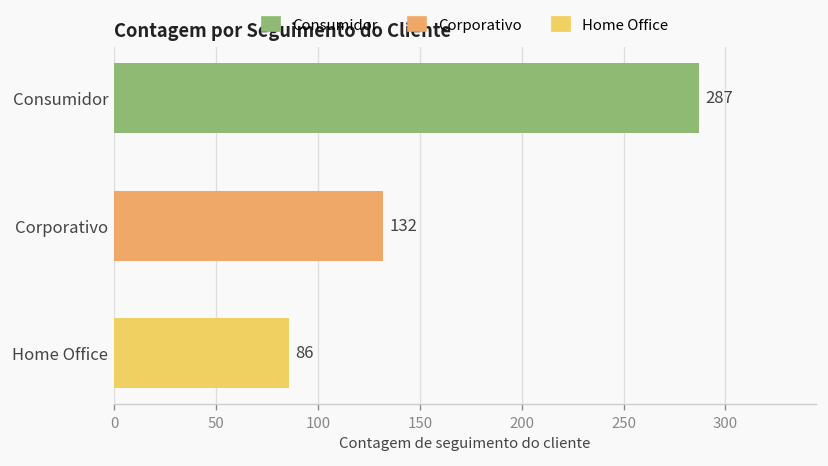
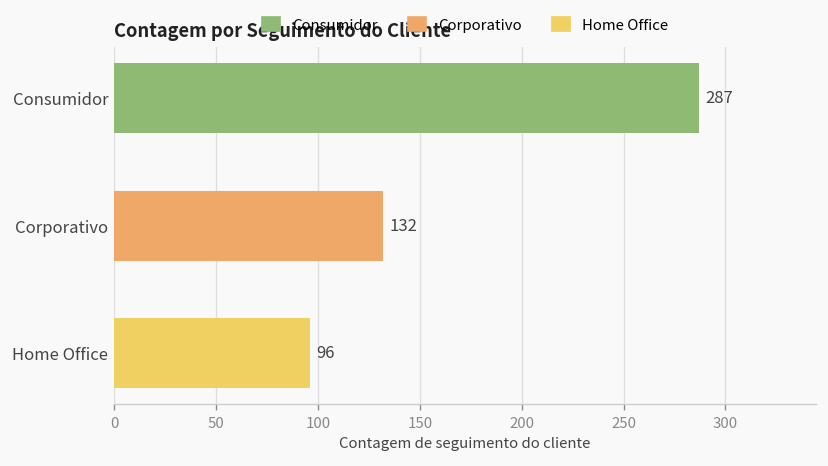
  {
    "Consumidor": 287,
    "Corporativo": 132,
-   "Home Office": 86
+   "Home Office": 96
  }
